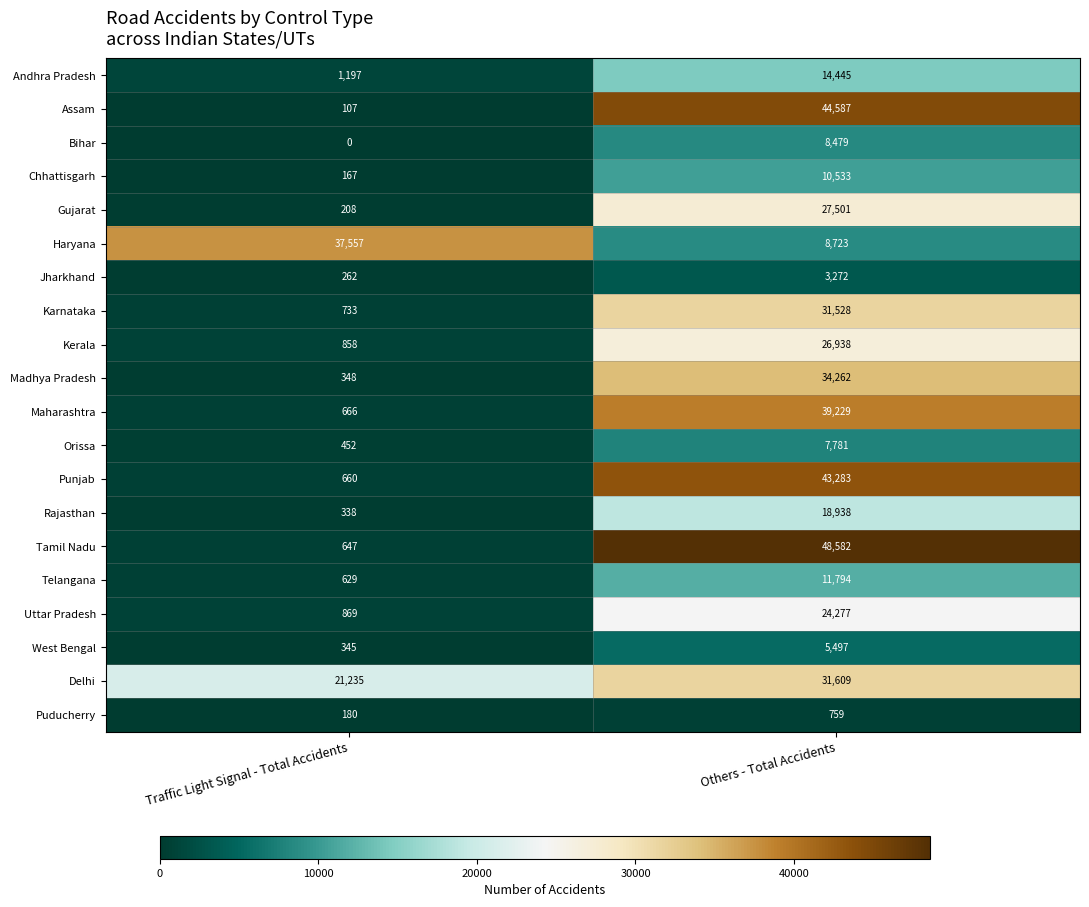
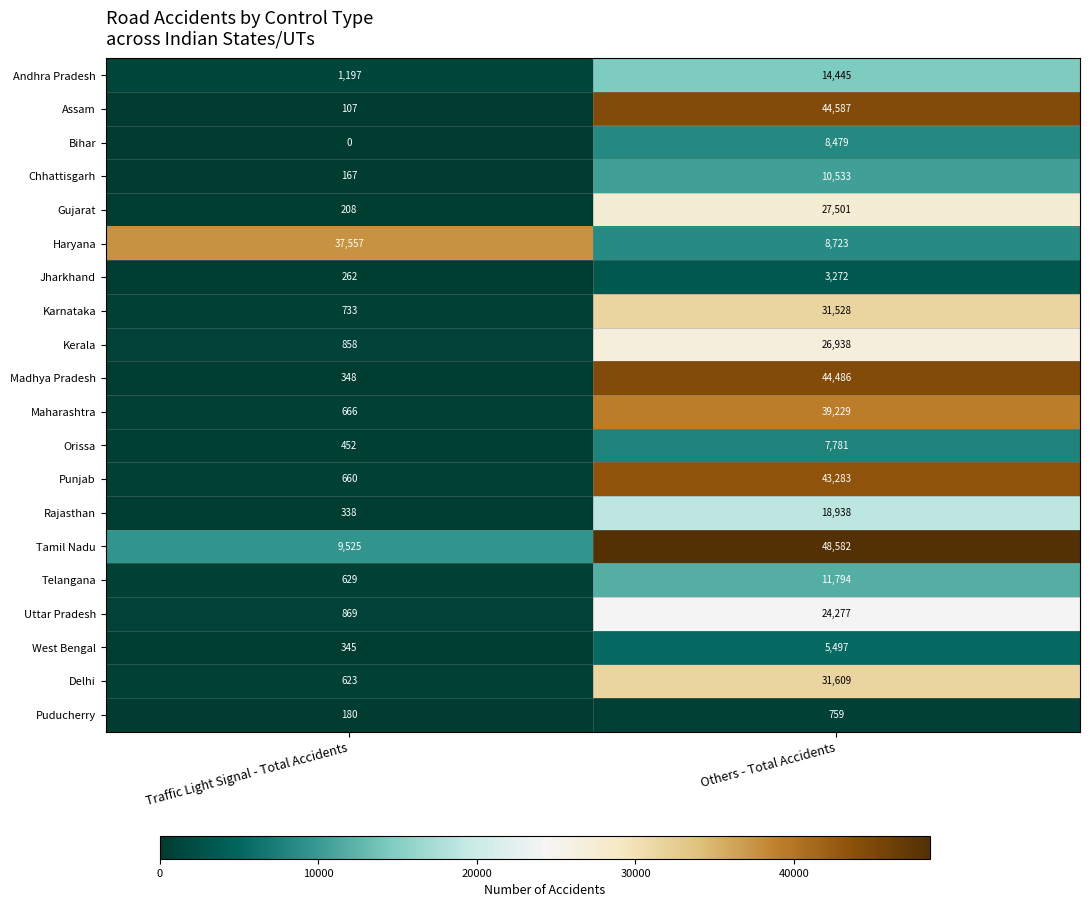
  {
    "Andhra Pradesh": {
      "Traffic Light Signal - Total Accidents": "1,197",
      "Others - Total Accidents": "14,445"
    },
    "Assam": {
      "Traffic Light Signal - Total Accidents": "107",
      "Others - Total Accidents": "44,587"
    },
    "Bihar": {
      "Traffic Light Signal - Total Accidents": "0",
      "Others - Total Accidents": "8,479"
    },
    "Chhattisgarh": {
      "Traffic Light Signal - Total Accidents": "167",
      "Others - Total Accidents": "10,533"
    },
    "Gujarat": {
      "Traffic Light Signal - Total Accidents": "208",
      "Others - Total Accidents": "27,501"
    },
    "Haryana": {
      "Traffic Light Signal - Total Accidents": "37,557",
      "Others - Total Accidents": "8,723"
    },
    "Jharkhand": {
      "Traffic Light Signal - Total Accidents": "262",
      "Others - Total Accidents": "3,272"
    },
    "Karnataka": {
      "Traffic Light Signal - Total Accidents": "733",
      "Others - Total Accidents": "31,528"
    },
    "Kerala": {
      "Traffic Light Signal - Total Accidents": "858",
      "Others - Total Accidents": "26,938"
    },
    "Madhya Pradesh": {
      "Traffic Light Signal - Total Accidents": "348",
-     "Others - Total Accidents": "34,262"
+     "Others - Total Accidents": "44,486"
    },
    "Maharashtra": {
      "Traffic Light Signal - Total Accidents": "666",
      "Others - Total Accidents": "39,229"
    },
    "Orissa": {
      "Traffic Light Signal - Total Accidents": "452",
      "Others - Total Accidents": "7,781"
    },
    "Punjab": {
      "Traffic Light Signal - Total Accidents": "660",
      "Others - Total Accidents": "43,283"
    },
    "Rajasthan": {
      "Traffic Light Signal - Total Accidents": "338",
      "Others - Total Accidents": "18,938"
    },
    "Tamil Nadu": {
-     "Traffic Light Signal - Total Accidents": "647",
+     "Traffic Light Signal - Total Accidents": "9,525",
      "Others - Total Accidents": "48,582"
    },
    "Telangana": {
      "Traffic Light Signal - Total Accidents": "629",
      "Others - Total Accidents": "11,794"
    },
    "Uttar Pradesh": {
      "Traffic Light Signal - Total Accidents": "869",
      "Others - Total Accidents": "24,277"
    },
    "West Bengal": {
      "Traffic Light Signal - Total Accidents": "345",
      "Others - Total Accidents": "5,497"
    },
    "Delhi": {
-     "Traffic Light Signal - Total Accidents": "21,235",
+     "Traffic Light Signal - Total Accidents": "623",
      "Others - Total Accidents": "31,609"
    },
    "Puducherry": {
      "Traffic Light Signal - Total Accidents": "180",
      "Others - Total Accidents": "759"
    }
  }
